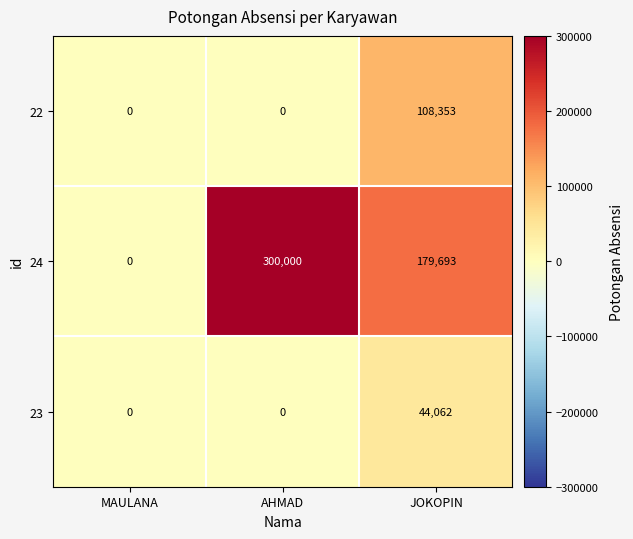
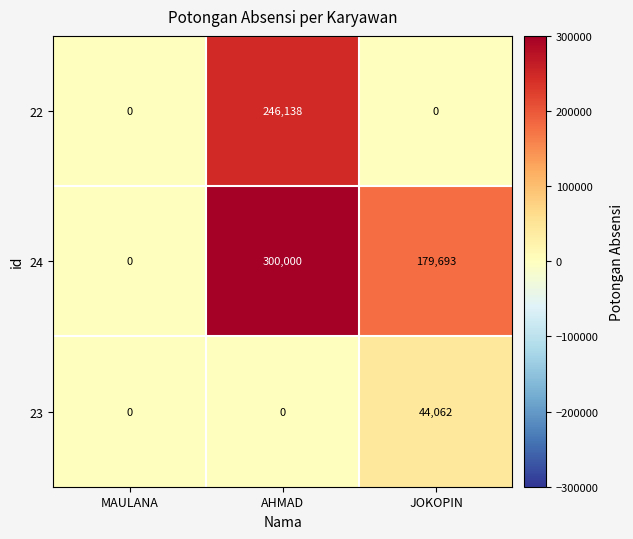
  {
    "22": {
      "MAULANA": "0",
-     "AHMAD": "0",
-     "JOKOPIN": "108,353"
+     "AHMAD": "246,138",
+     "JOKOPIN": "0"
    },
    "24": {
      "MAULANA": "0",
      "AHMAD": "300,000",
      "JOKOPIN": "179,693"
    },
    "23": {
      "MAULANA": "0",
      "AHMAD": "0",
      "JOKOPIN": "44,062"
    }
  }
